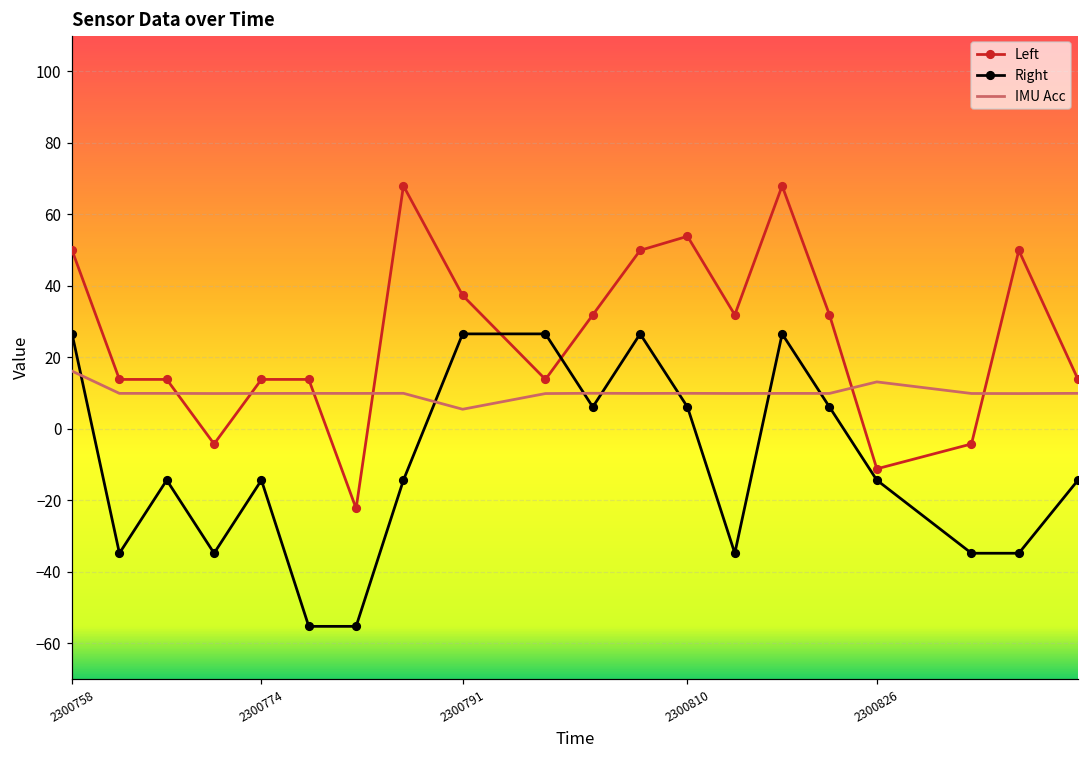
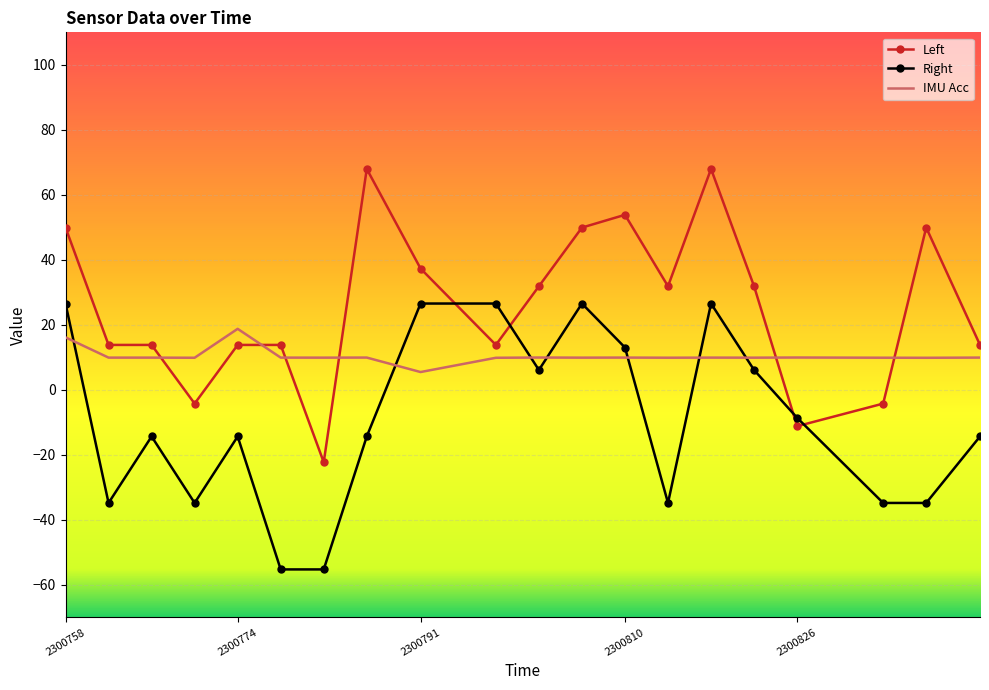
  {
    "Left": {
      "2300758": 50,
      "2300774": 14,
      "2300791": 37,
      "2300810": 54,
      "2300826": -11
    },
    "Right": {
      "2300758": 27,
      "2300774": -14,
      "2300791": 27,
-     "2300810": 6,
-     "2300826": -14
+     "2300810": 13,
+     "2300826": -9
    },
    "IMU Acc": {
      "2300758": 16,
-     "2300774": 10,
+     "2300774": 19,
      "2300791": 5,
      "2300810": 10,
-     "2300826": 13
+     "2300826": 10
    }
  }
